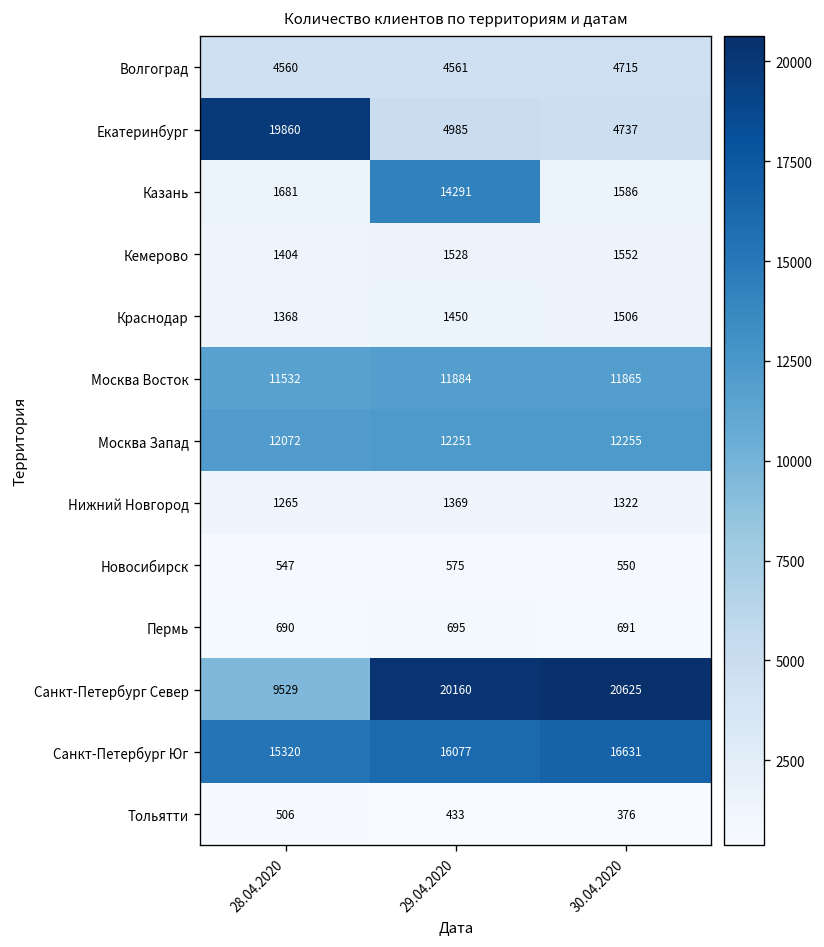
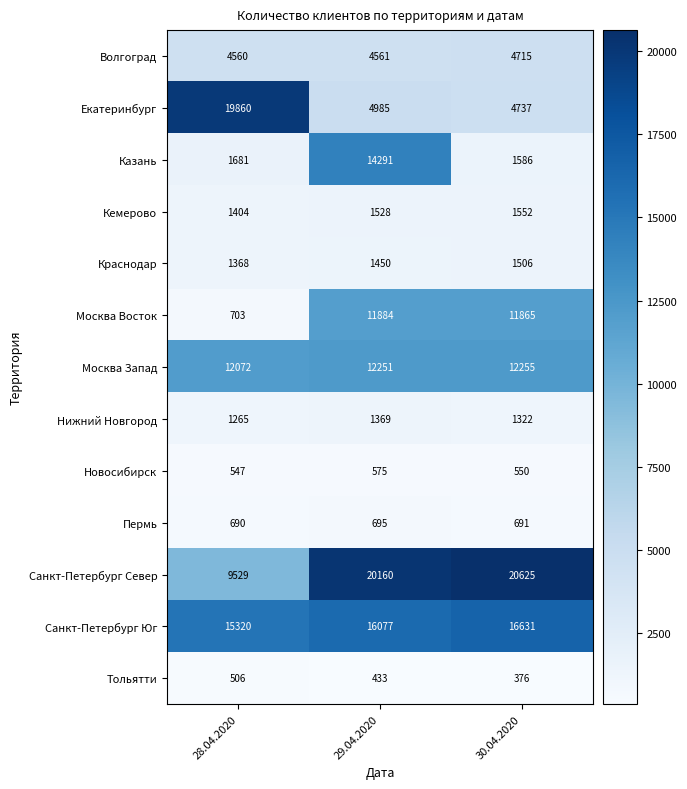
  {
    "Волгоград": {
      "28.04.2020": 4560,
      "29.04.2020": 4561,
      "30.04.2020": 4715
    },
    "Екатеринбург": {
      "28.04.2020": 19860,
      "29.04.2020": 4985,
      "30.04.2020": 4737
    },
    "Казань": {
      "28.04.2020": 1681,
      "29.04.2020": 14291,
      "30.04.2020": 1586
    },
    "Кемерово": {
      "28.04.2020": 1404,
      "29.04.2020": 1528,
      "30.04.2020": 1552
    },
    "Краснодар": {
      "28.04.2020": 1368,
      "29.04.2020": 1450,
      "30.04.2020": 1506
    },
    "Москва Восток": {
-     "28.04.2020": 11532,
+     "28.04.2020": 703,
      "29.04.2020": 11884,
      "30.04.2020": 11865
    },
    "Москва Запад": {
      "28.04.2020": 12072,
      "29.04.2020": 12251,
      "30.04.2020": 12255
    },
    "Нижний Новгород": {
      "28.04.2020": 1265,
      "29.04.2020": 1369,
      "30.04.2020": 1322
    },
    "Новосибирск": {
      "28.04.2020": 547,
      "29.04.2020": 575,
      "30.04.2020": 550
    },
    "Пермь": {
      "28.04.2020": 690,
      "29.04.2020": 695,
      "30.04.2020": 691
    },
    "Санкт-Петербург Север": {
      "28.04.2020": 9529,
      "29.04.2020": 20160,
      "30.04.2020": 20625
    },
    "Санкт-Петербург Юг": {
      "28.04.2020": 15320,
      "29.04.2020": 16077,
      "30.04.2020": 16631
    },
    "Тольятти": {
      "28.04.2020": 506,
      "29.04.2020": 433,
      "30.04.2020": 376
    }
  }
